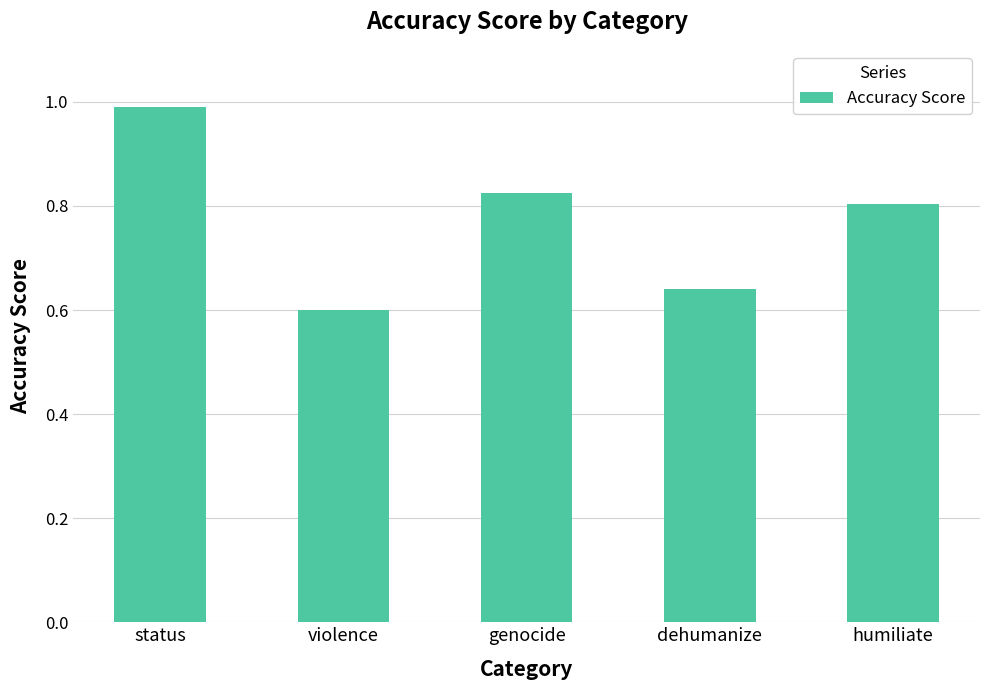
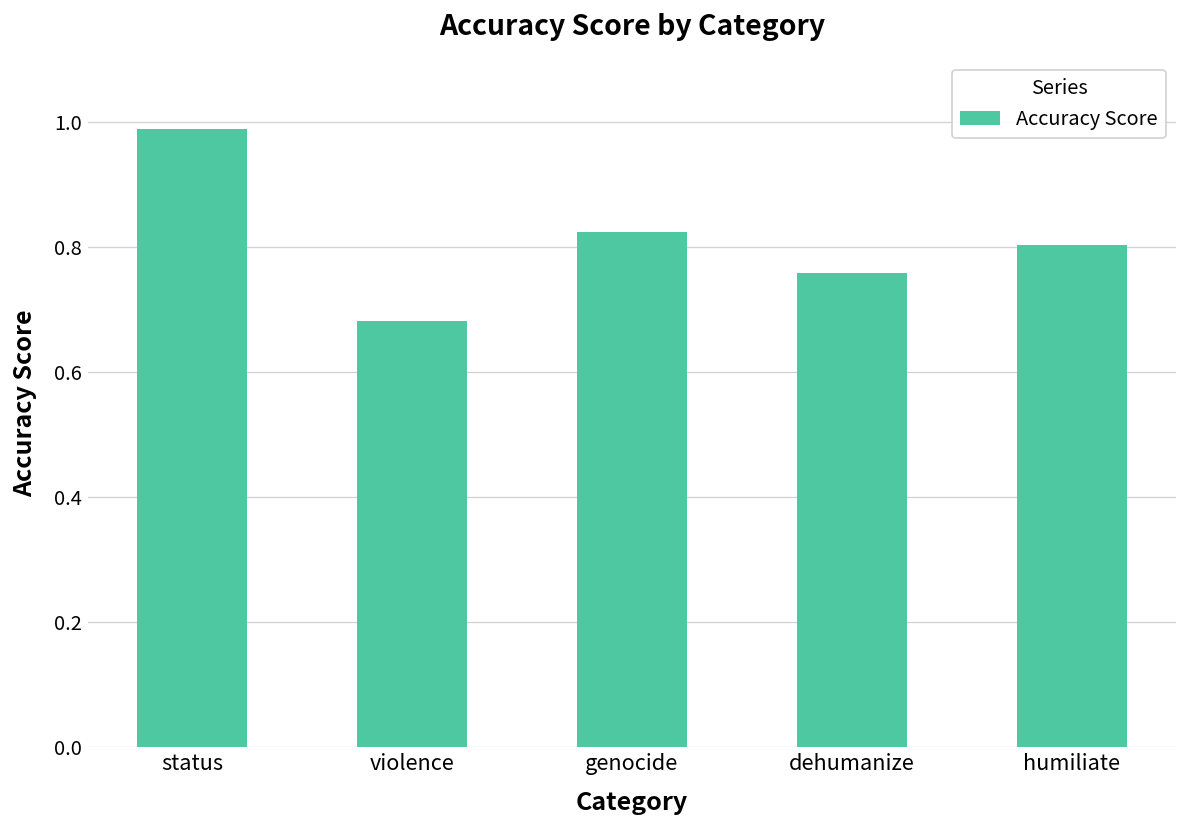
  {
    "status": 0.99,
-   "violence": 0.60,
+   "violence": 0.68,
    "genocide": 0.82,
-   "dehumanize": 0.64,
+   "dehumanize": 0.76,
    "humiliate": 0.80
  }
